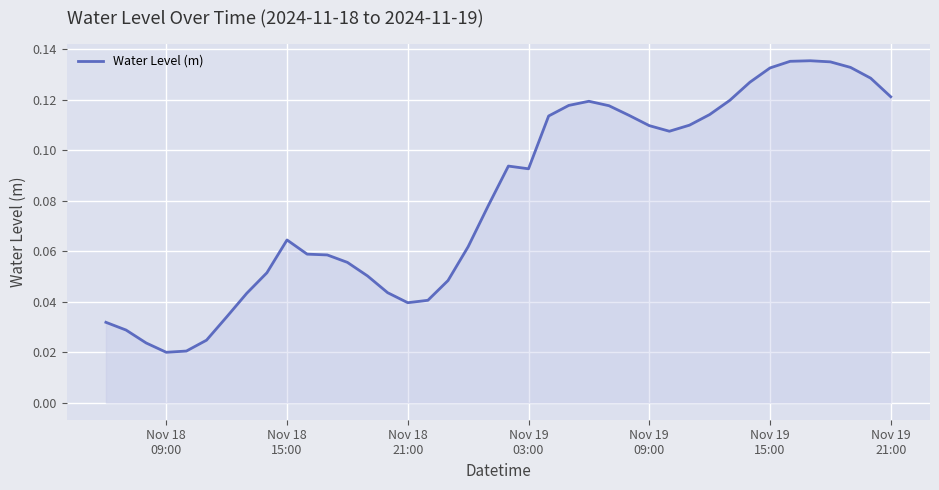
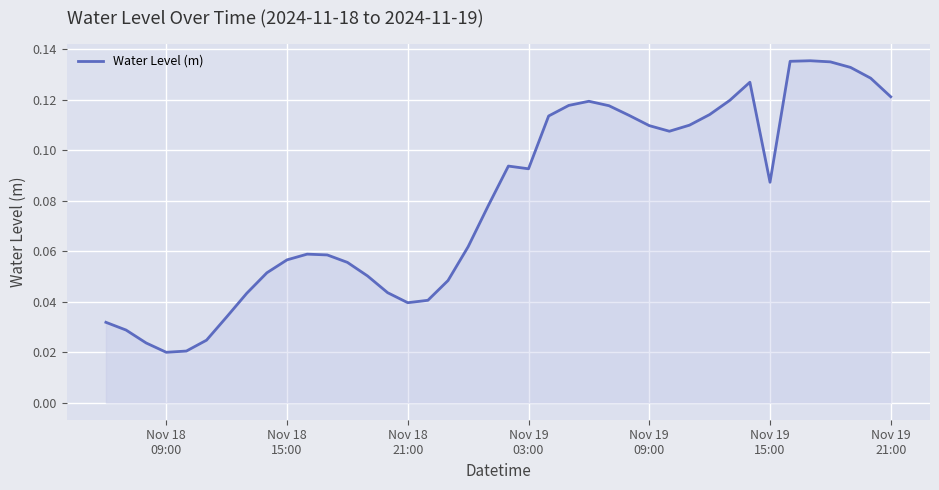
  {
    "Nov 18 09:00": 0.020,
-   "Nov 18 15:00": 0.064,
+   "Nov 18 15:00": 0.057,
    "Nov 18 21:00": 0.040,
    "Nov 19 03:00": 0.093,
    "Nov 19 09:00": 0.110,
-   "Nov 19 15:00": 0.133,
+   "Nov 19 15:00": 0.087,
    "Nov 19 21:00": 0.121
  }
